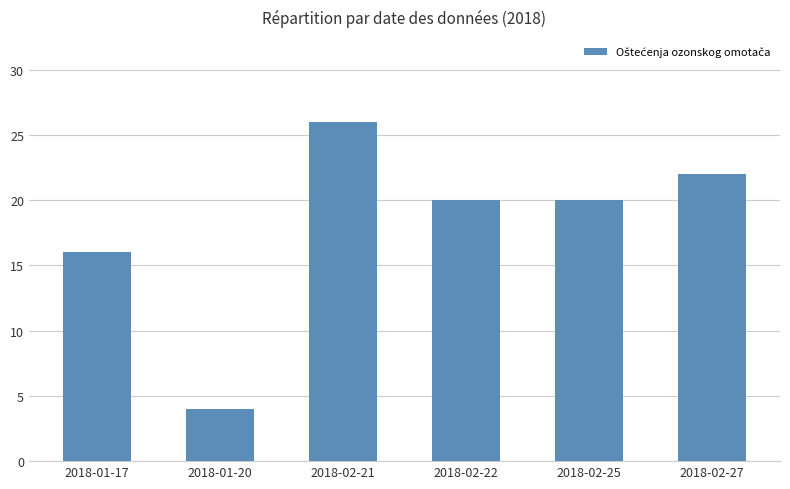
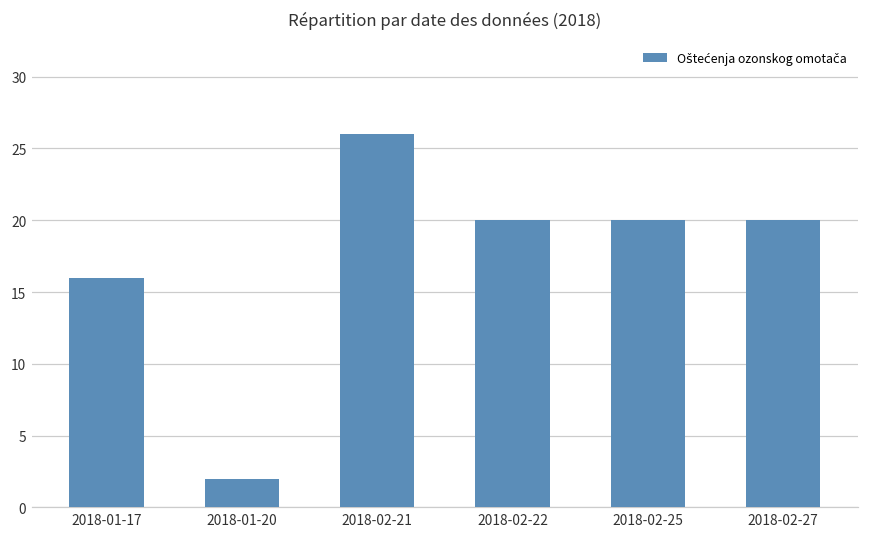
  {
    "2018-01-17": 16,
-   "2018-01-20": 4,
+   "2018-01-20": 2,
    "2018-02-21": 26,
    "2018-02-22": 20,
    "2018-02-25": 20,
-   "2018-02-27": 22
+   "2018-02-27": 20
  }
